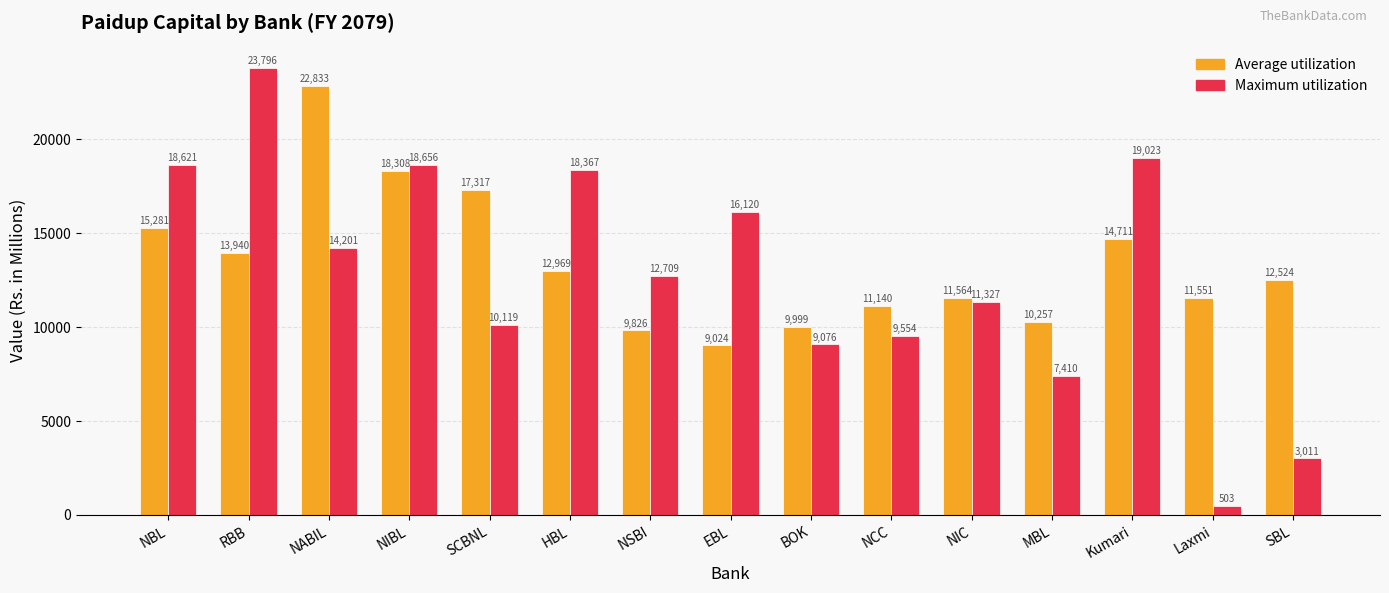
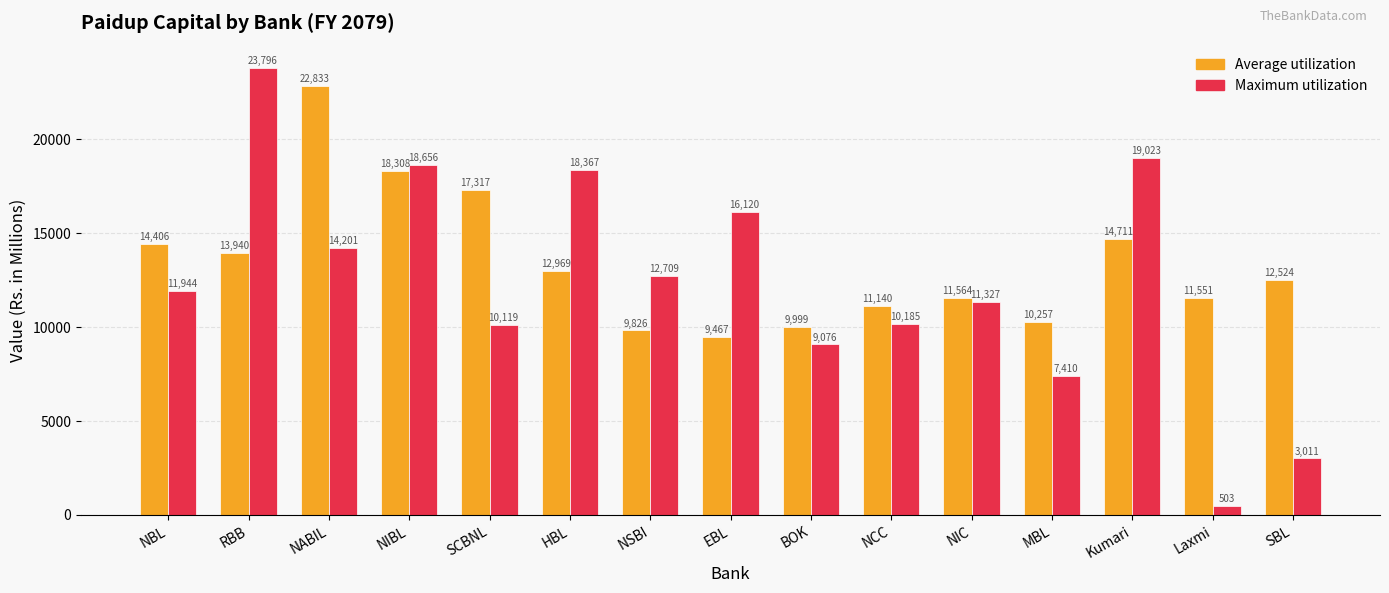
  {
    "Average utilization": {
-     "NBL": "15,281",
+     "NBL": "14,406",
      "RBB": "13,940",
      "NABIL": "22,833",
      "NIBL": "18,308",
      "SCBNL": "17,317",
      "HBL": "12,969",
      "NSBI": "9,826",
-     "EBL": "9,024",
+     "EBL": "9,467",
      "BOK": "9,999",
      "NCC": "11,140",
      "NIC": "11,564",
      "MBL": "10,257",
      "Kumari": "14,711",
      "Laxmi": "11,551",
      "SBL": "12,524"
    },
    "Maximum utilization": {
-     "NBL": "18,621",
+     "NBL": "11,944",
      "RBB": "23,796",
      "NABIL": "14,201",
      "NIBL": "18,656",
      "SCBNL": "10,119",
      "HBL": "18,367",
      "NSBI": "12,709",
      "EBL": "16,120",
      "BOK": "9,076",
-     "NCC": "9,554",
+     "NCC": "10,185",
      "NIC": "11,327",
      "MBL": "7,410",
      "Kumari": "19,023",
      "Laxmi": "503",
      "SBL": "3,011"
    }
  }
